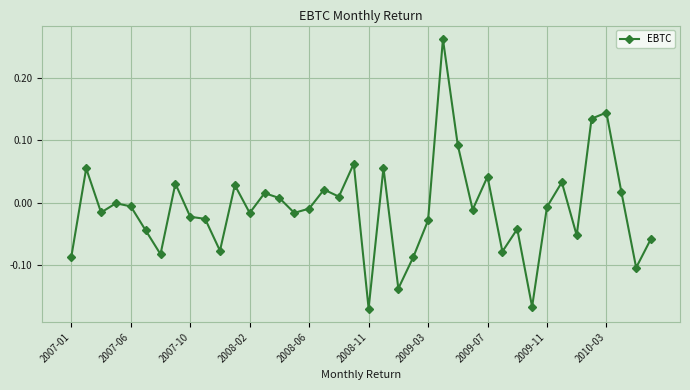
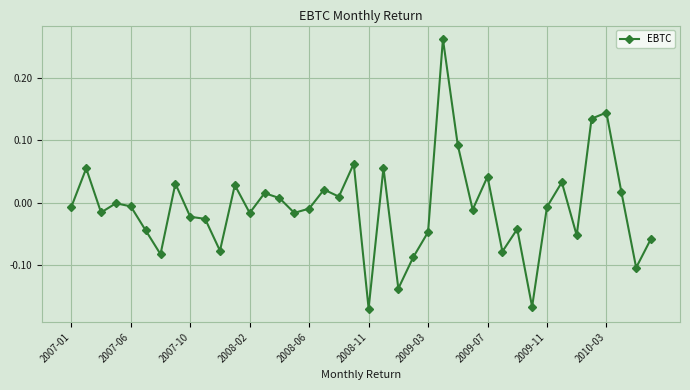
  {
-   "2007-01": -0.09,
+   "2007-01": -0.01,
    "2007-06": -0.01,
    "2007-10": -0.02,
    "2008-02": -0.02,
    "2008-06": -0.01,
    "2008-11": -0.17,
-   "2009-03": -0.03,
+   "2009-03": -0.05,
    "2009-07": 0.04,
    "2009-11": -0.01,
    "2010-03": 0.14
  }
